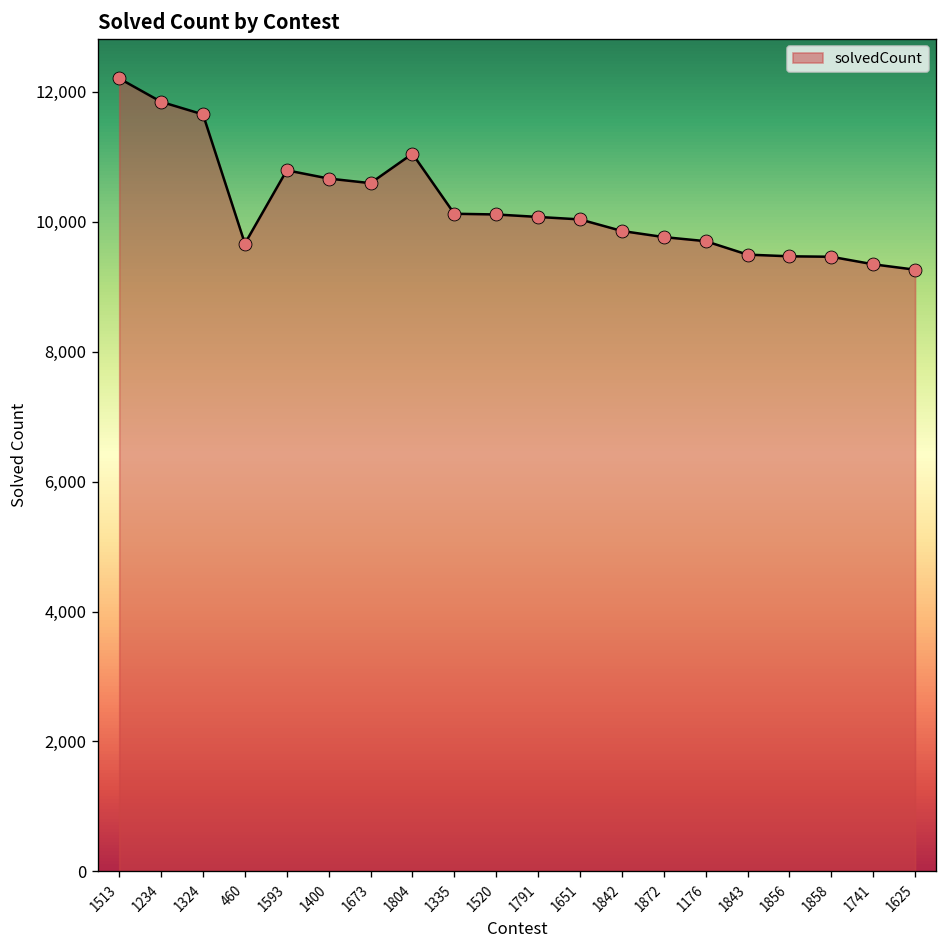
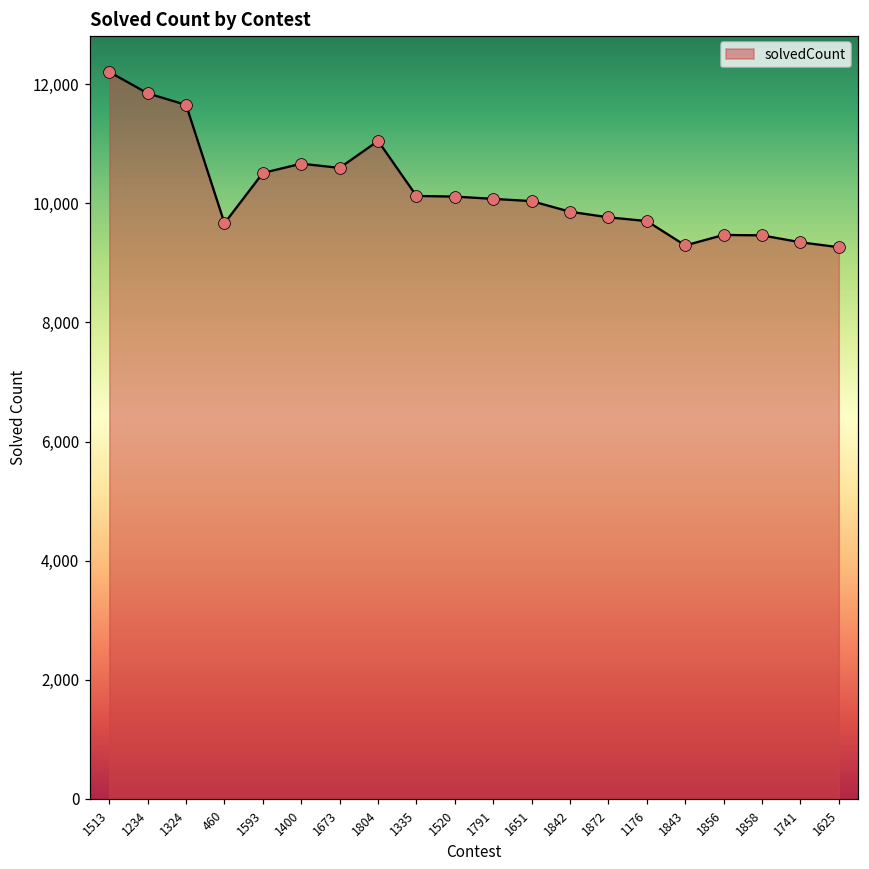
  {
    "1513": "12,200",
    "1234": "11,800",
    "1324": "11,700",
    "460": "9,700",
-   "1593": "10,800",
+   "1593": "10,500",
    "1400": "10,700",
    "1673": "10,600",
    "1804": "11,000",
    "1335": "10,100",
    "1520": "10,100",
    "1791": "10,100",
    "1651": "10,000",
    "1842": "9,900",
    "1872": "9,800",
    "1176": "9,700",
-   "1843": "9,500",
+   "1843": "9,300",
    "1856": "9,500",
    "1858": "9,500",
    "1741": "9,300",
    "1625": "9,300"
  }
